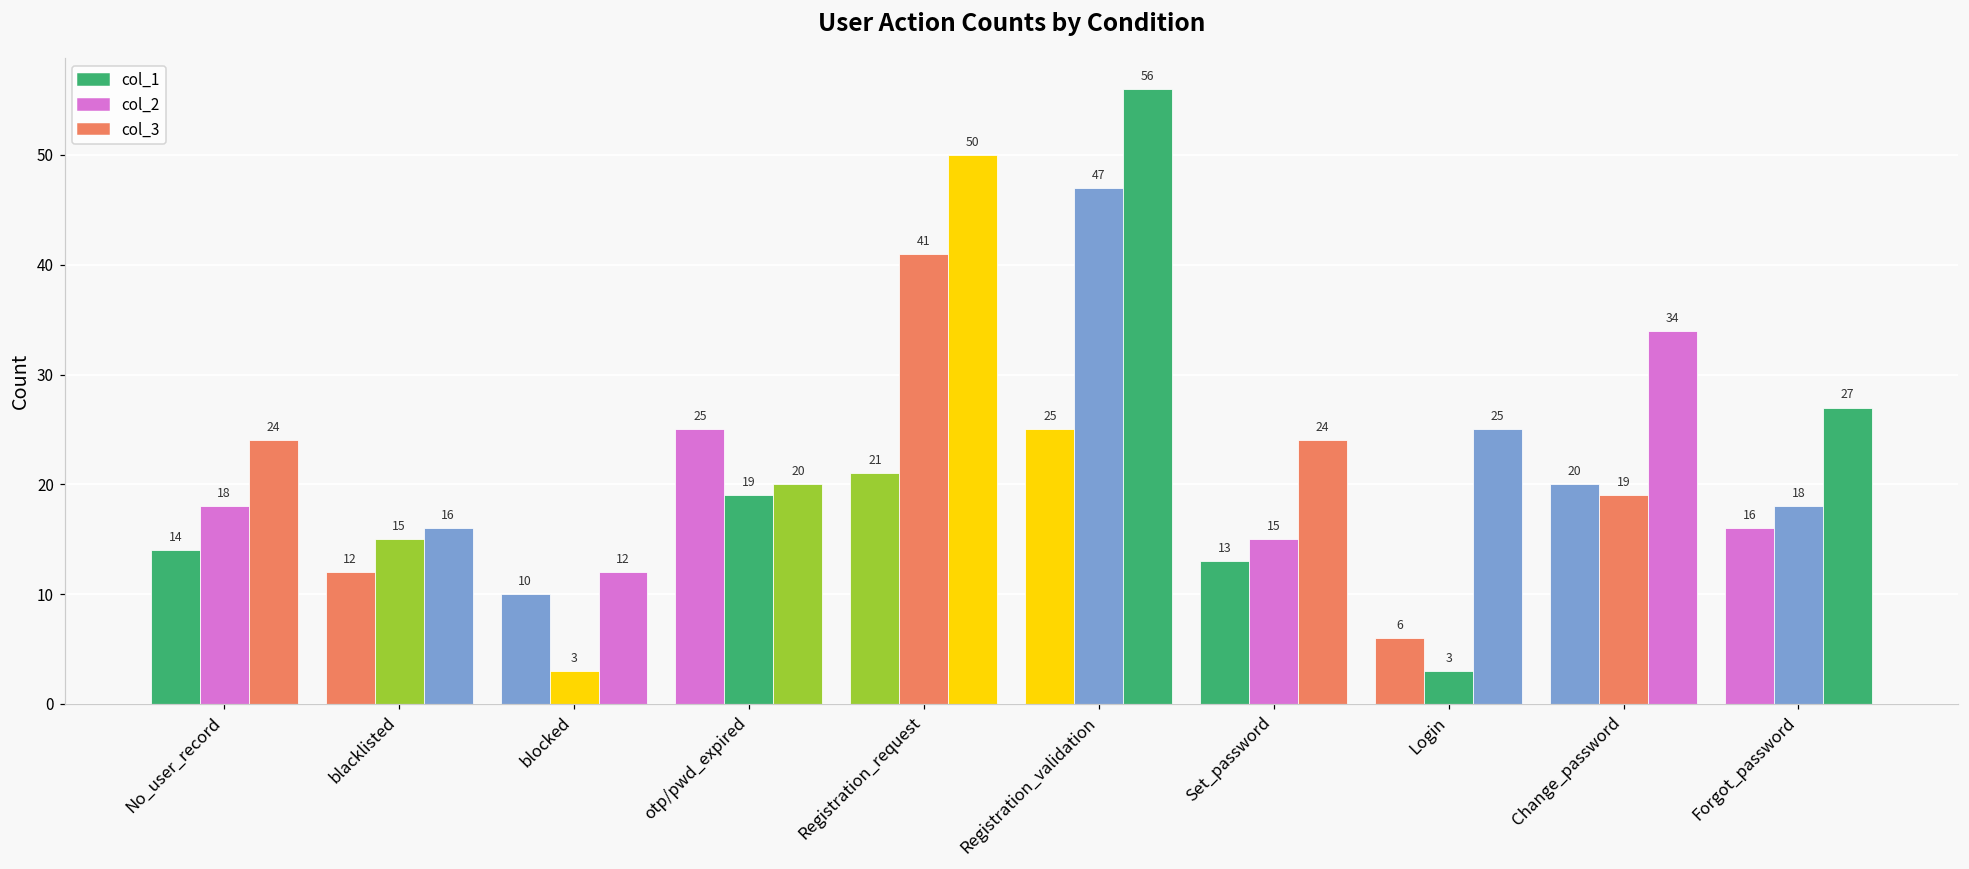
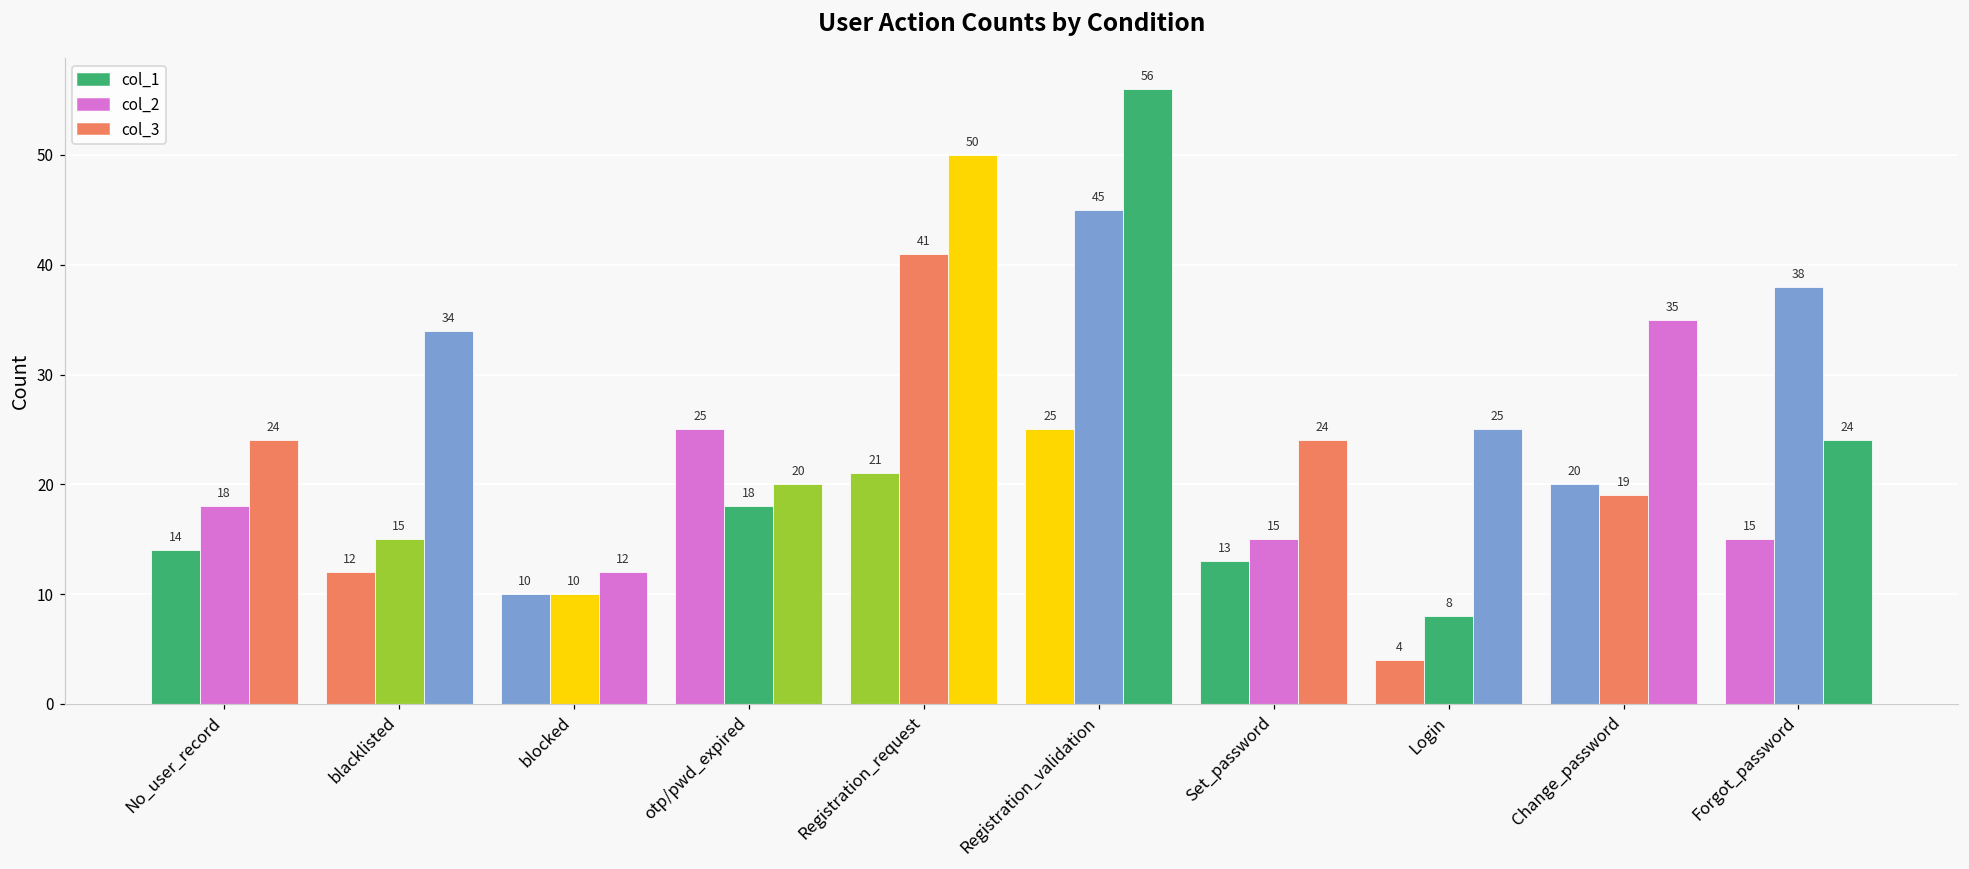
  {
    "col_1": {
      "No_user_record": 14,
      "blacklisted": 12,
      "blocked": 10,
      "otp/pwd_expired": 25,
      "Registration_request": 21,
      "Registration_validation": 25,
      "Set_password": 13,
-     "Login": 6,
+     "Login": 4,
      "Change_password": 20,
-     "Forgot_password": 16
+     "Forgot_password": 15
    },
    "col_2": {
      "No_user_record": 18,
      "blacklisted": 15,
-     "blocked": 3,
-     "otp/pwd_expired": 19,
+     "blocked": 10,
+     "otp/pwd_expired": 18,
      "Registration_request": 41,
-     "Registration_validation": 47,
+     "Registration_validation": 45,
      "Set_password": 15,
-     "Login": 3,
+     "Login": 8,
      "Change_password": 19,
-     "Forgot_password": 18
+     "Forgot_password": 38
    },
    "col_3": {
      "No_user_record": 24,
-     "blacklisted": 16,
+     "blacklisted": 34,
      "blocked": 12,
      "otp/pwd_expired": 20,
      "Registration_request": 50,
      "Registration_validation": 56,
      "Set_password": 24,
      "Login": 25,
-     "Change_password": 34,
-     "Forgot_password": 27
+     "Change_password": 35,
+     "Forgot_password": 24
    }
  }
